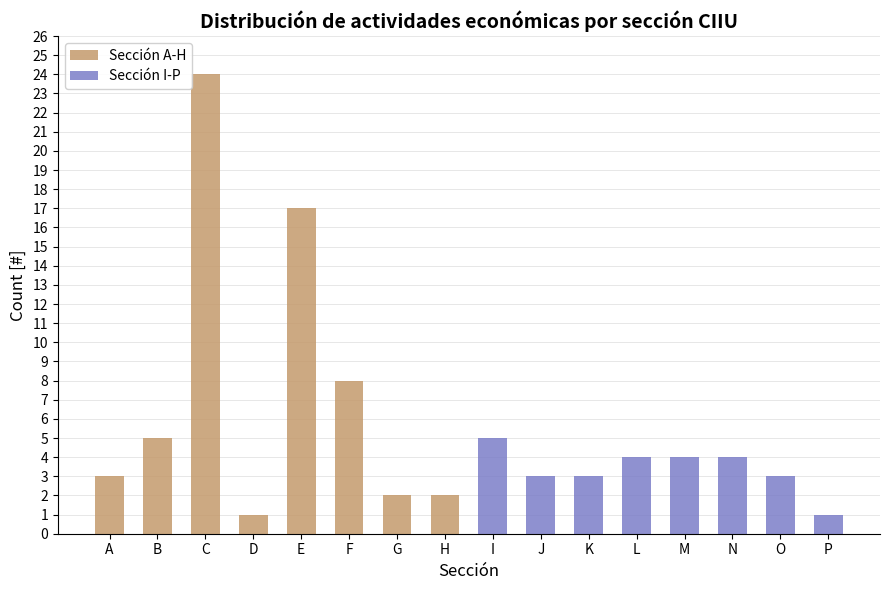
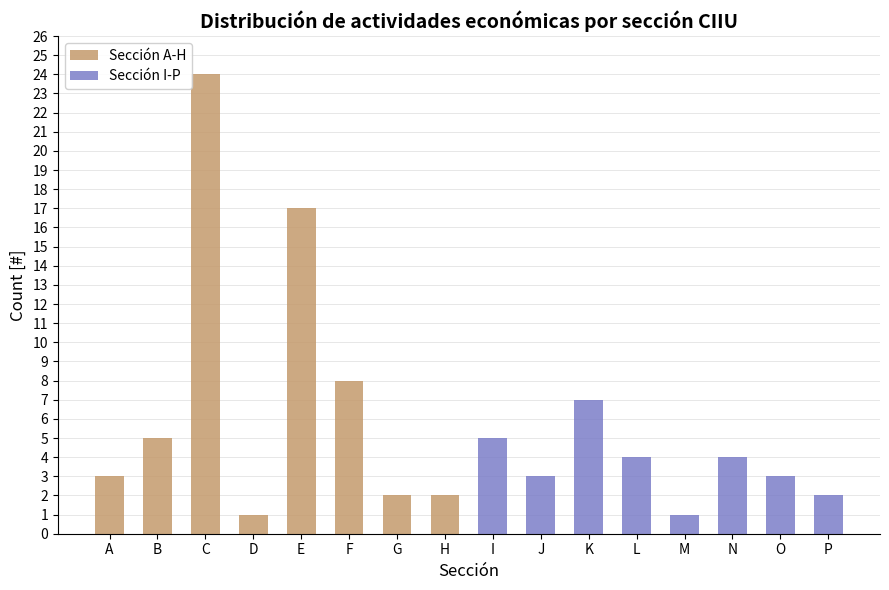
  {
    "Sección A-H": {
      "A": 3,
      "B": 5,
      "C": 24,
      "D": 1,
      "E": 17,
      "F": 8,
      "G": 2,
      "H": 2,
      "I": 0,
      "J": 0,
      "K": 0,
      "L": 0,
      "M": 0,
      "N": 0,
      "O": 0,
      "P": 0
    },
    "Sección I-P": {
      "A": 0,
      "B": 0,
      "C": 0,
      "D": 0,
      "E": 0,
      "F": 0,
      "G": 0,
      "H": 0,
      "I": 5,
      "J": 3,
-     "K": 3,
+     "K": 7,
      "L": 4,
-     "M": 4,
+     "M": 1,
      "N": 4,
      "O": 3,
-     "P": 1
+     "P": 2
    }
  }
